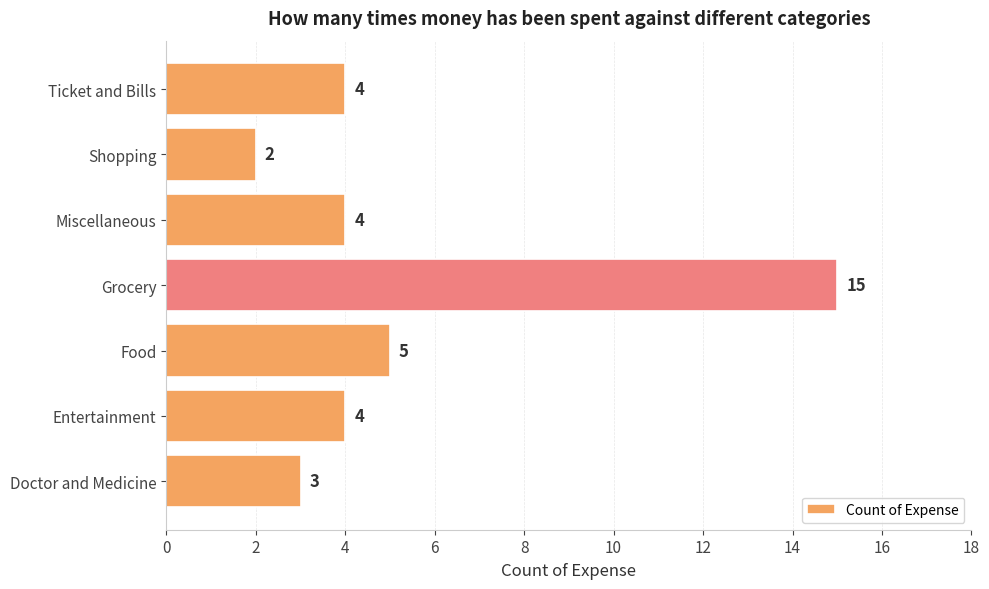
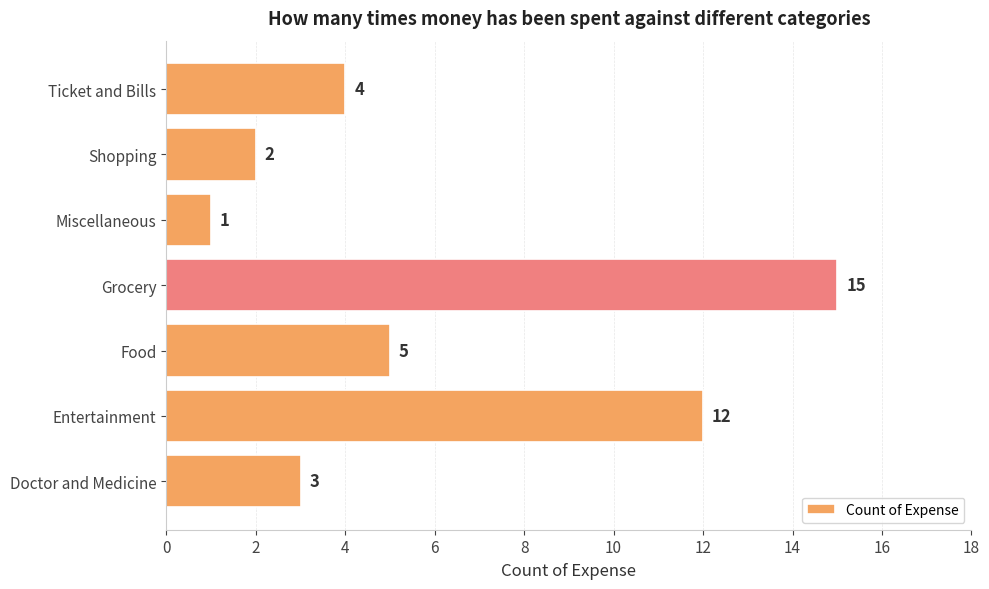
  {
    "Ticket and Bills": 4,
    "Shopping": 2,
-   "Miscellaneous": 4,
+   "Miscellaneous": 1,
    "Grocery": 15,
    "Food": 5,
-   "Entertainment": 4,
+   "Entertainment": 12,
    "Doctor and Medicine": 3
  }
